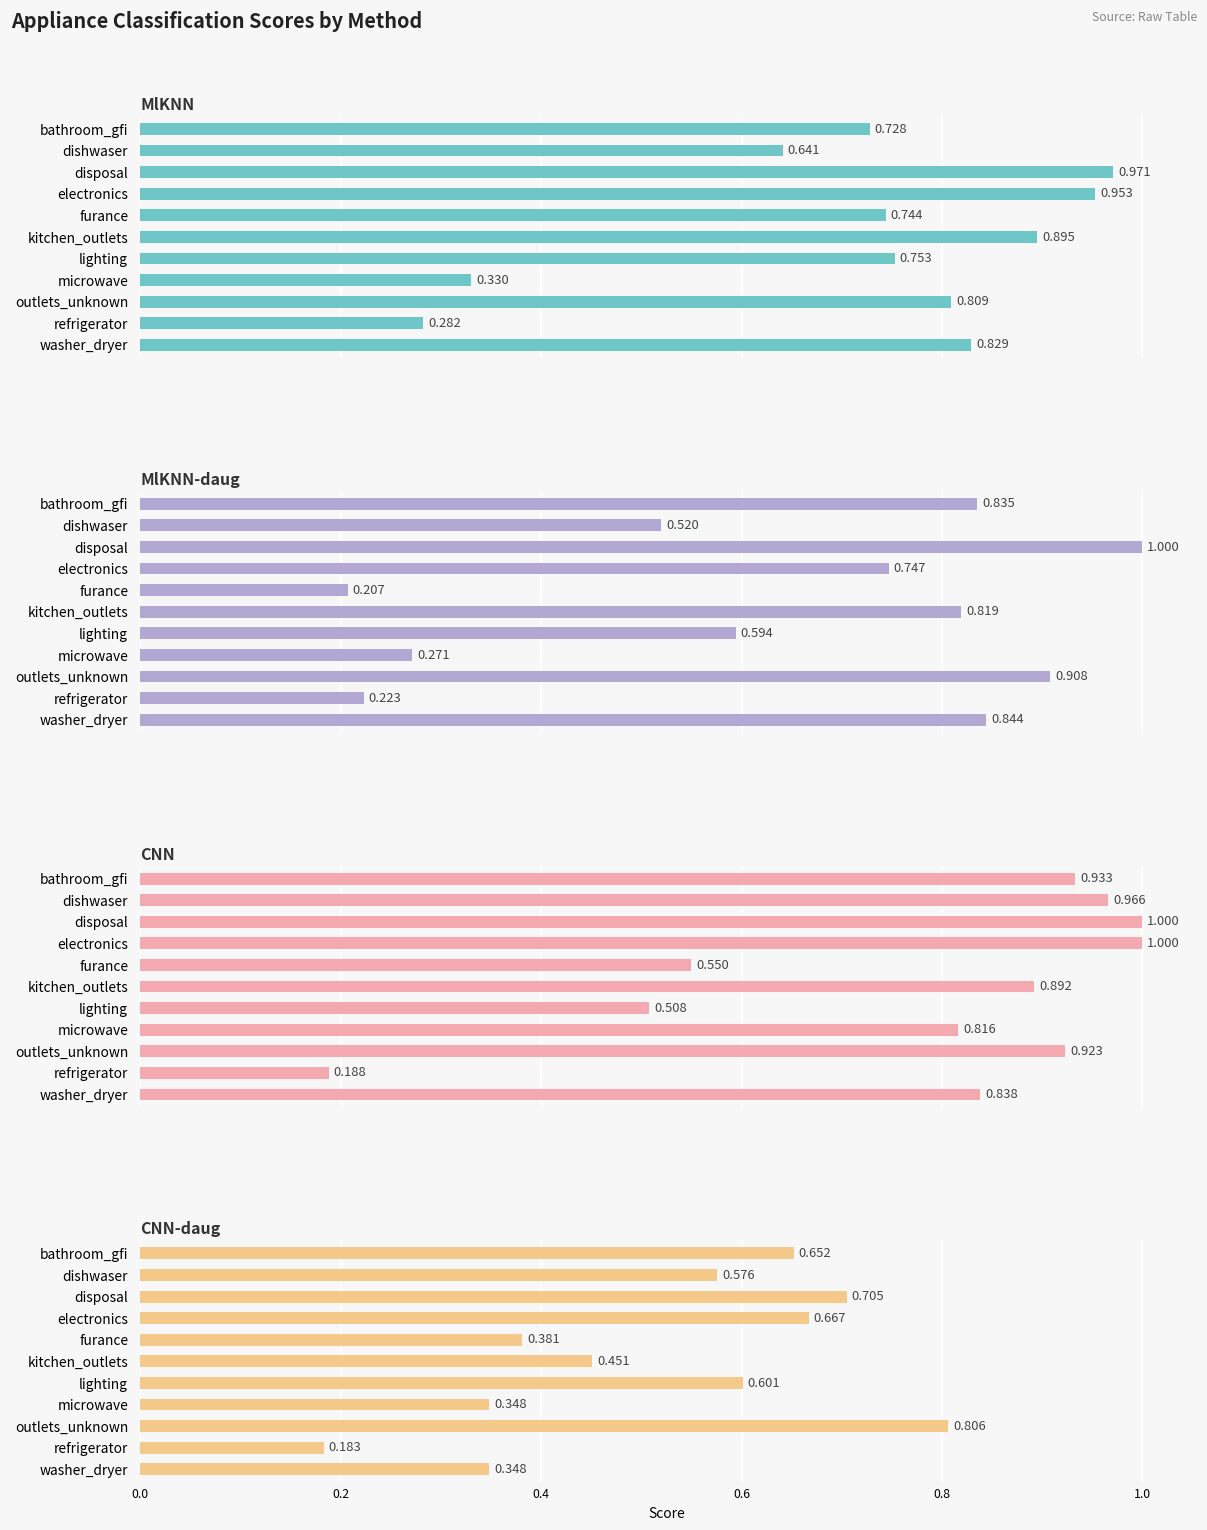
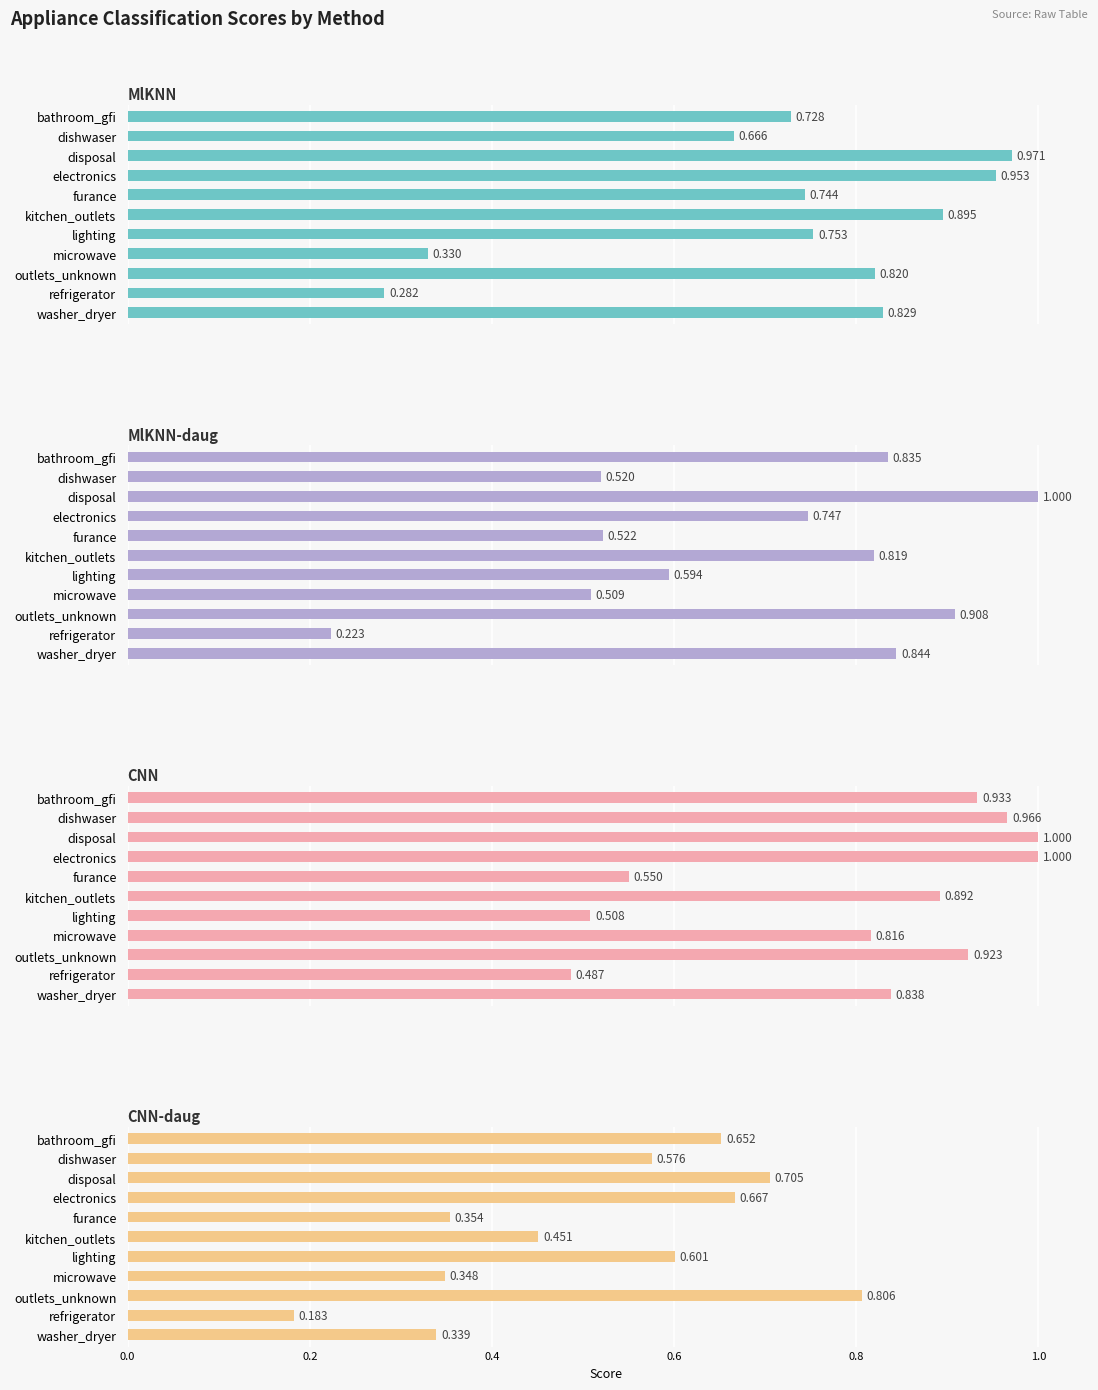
  {
    "MlKNN": {
      "bathroom_gfi": 0.728,
-     "dishwaser": 0.641,
+     "dishwaser": 0.666,
      "disposal": 0.971,
      "electronics": 0.953,
      "furance": 0.744,
      "kitchen_outlets": 0.895,
      "lighting": 0.753,
      "microwave": 0.330,
-     "outlets_unknown": 0.809,
+     "outlets_unknown": 0.820,
      "refrigerator": 0.282,
      "washer_dryer": 0.829
    },
    "MlKNN-daug": {
      "bathroom_gfi": 0.835,
      "dishwaser": 0.520,
      "disposal": 1.000,
      "electronics": 0.747,
-     "furance": 0.207,
+     "furance": 0.522,
      "kitchen_outlets": 0.819,
      "lighting": 0.594,
-     "microwave": 0.271,
+     "microwave": 0.509,
      "outlets_unknown": 0.908,
      "refrigerator": 0.223,
      "washer_dryer": 0.844
    },
    "CNN": {
      "bathroom_gfi": 0.933,
      "dishwaser": 0.966,
      "disposal": 1.000,
      "electronics": 1.000,
      "furance": 0.550,
      "kitchen_outlets": 0.892,
      "lighting": 0.508,
      "microwave": 0.816,
      "outlets_unknown": 0.923,
-     "refrigerator": 0.188,
+     "refrigerator": 0.487,
      "washer_dryer": 0.838
    },
    "CNN-daug": {
      "bathroom_gfi": 0.652,
      "dishwaser": 0.576,
      "disposal": 0.705,
      "electronics": 0.667,
-     "furance": 0.381,
+     "furance": 0.354,
      "kitchen_outlets": 0.451,
      "lighting": 0.601,
      "microwave": 0.348,
      "outlets_unknown": 0.806,
      "refrigerator": 0.183,
-     "washer_dryer": 0.348
+     "washer_dryer": 0.339
    }
  }
